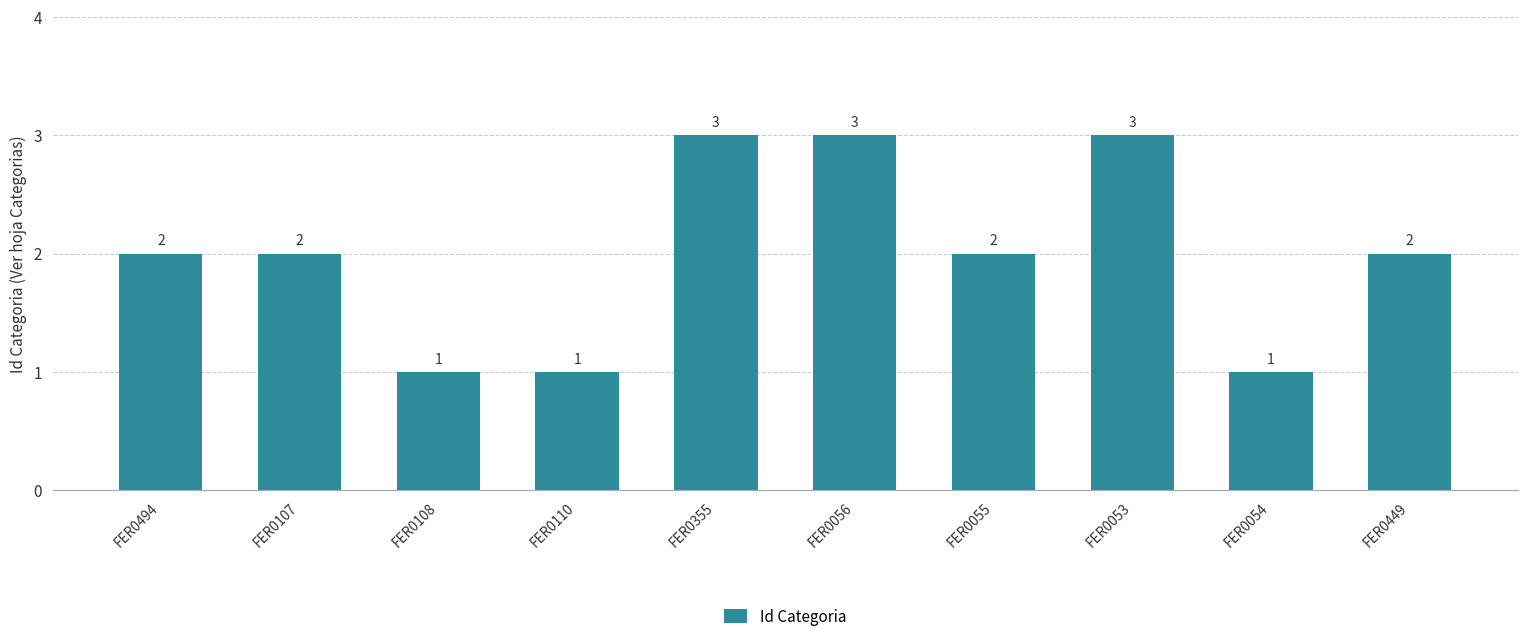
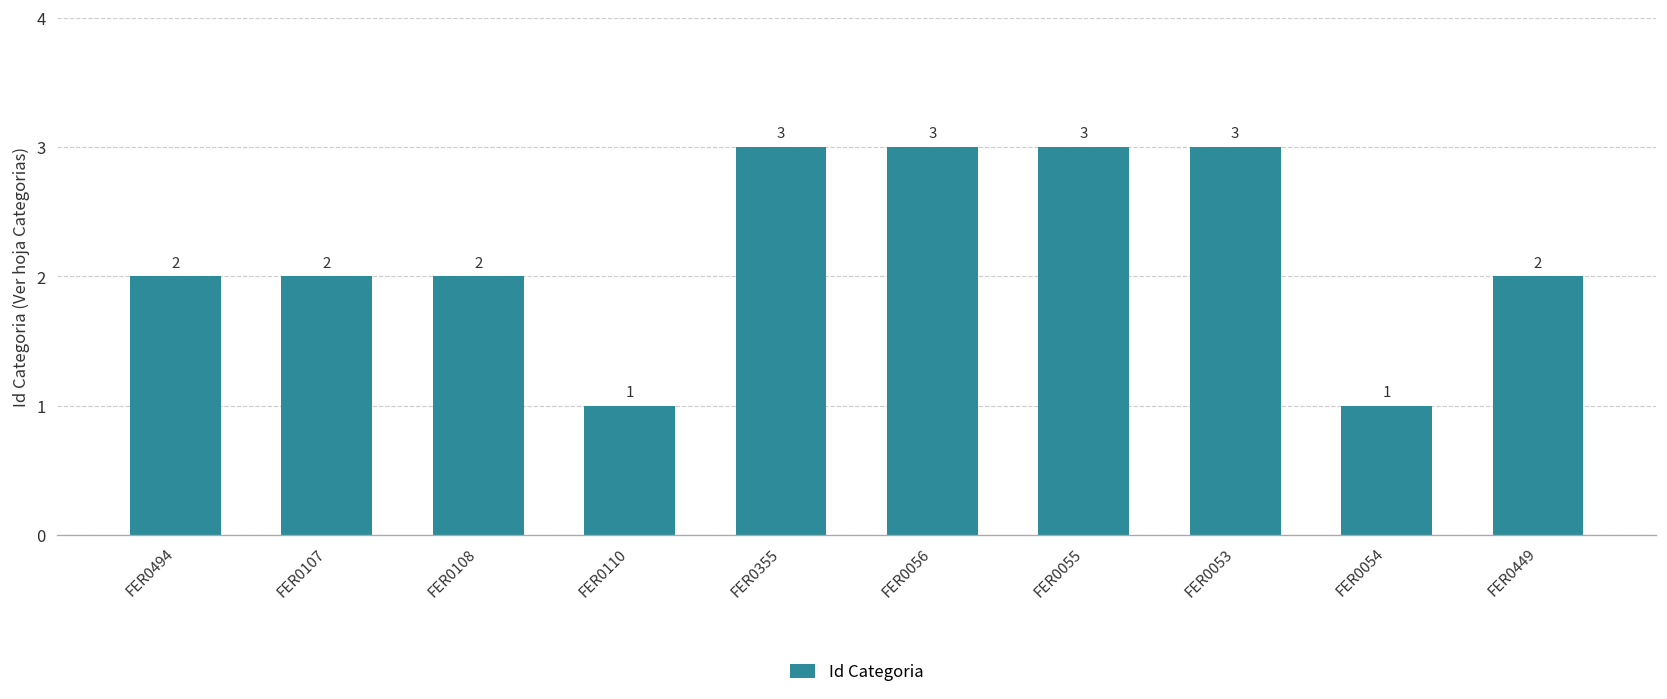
  {
    "FER0494": 2,
    "FER0107": 2,
-   "FER0108": 1,
+   "FER0108": 2,
    "FER0110": 1,
    "FER0355": 3,
    "FER0056": 3,
-   "FER0055": 2,
+   "FER0055": 3,
    "FER0053": 3,
    "FER0054": 1,
    "FER0449": 2
  }
